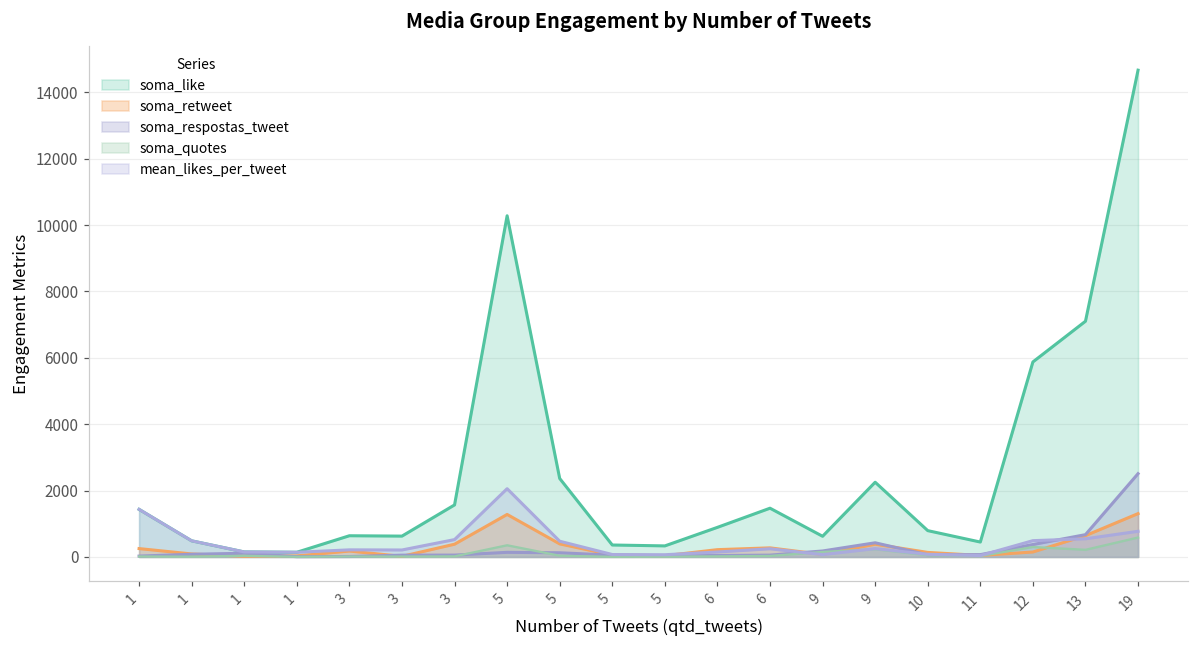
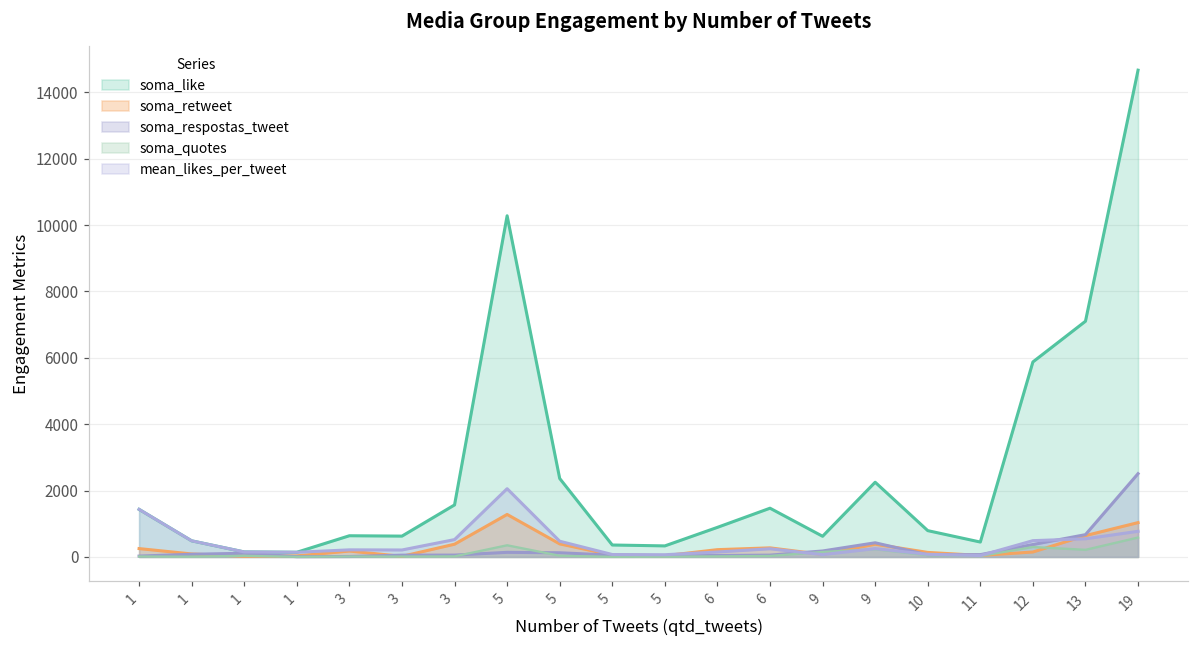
  {
    "soma_retweet": {
      "12": 100,
-     "19": 1300
+     "19": 1000
    }
  }
